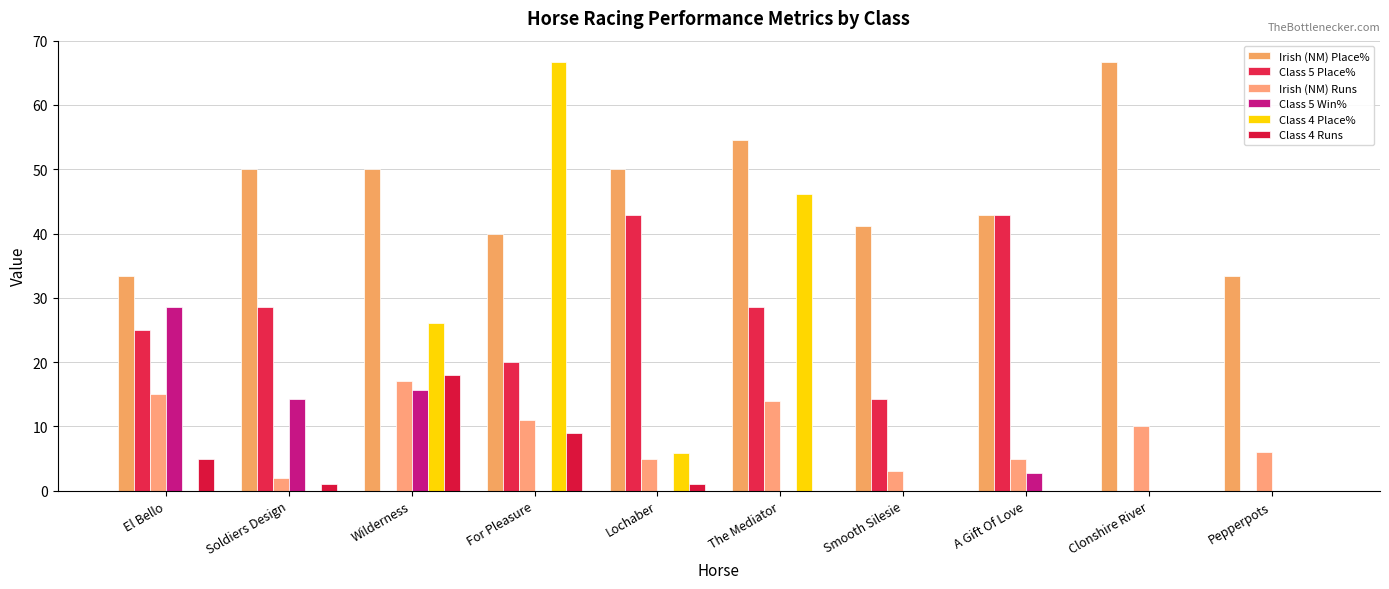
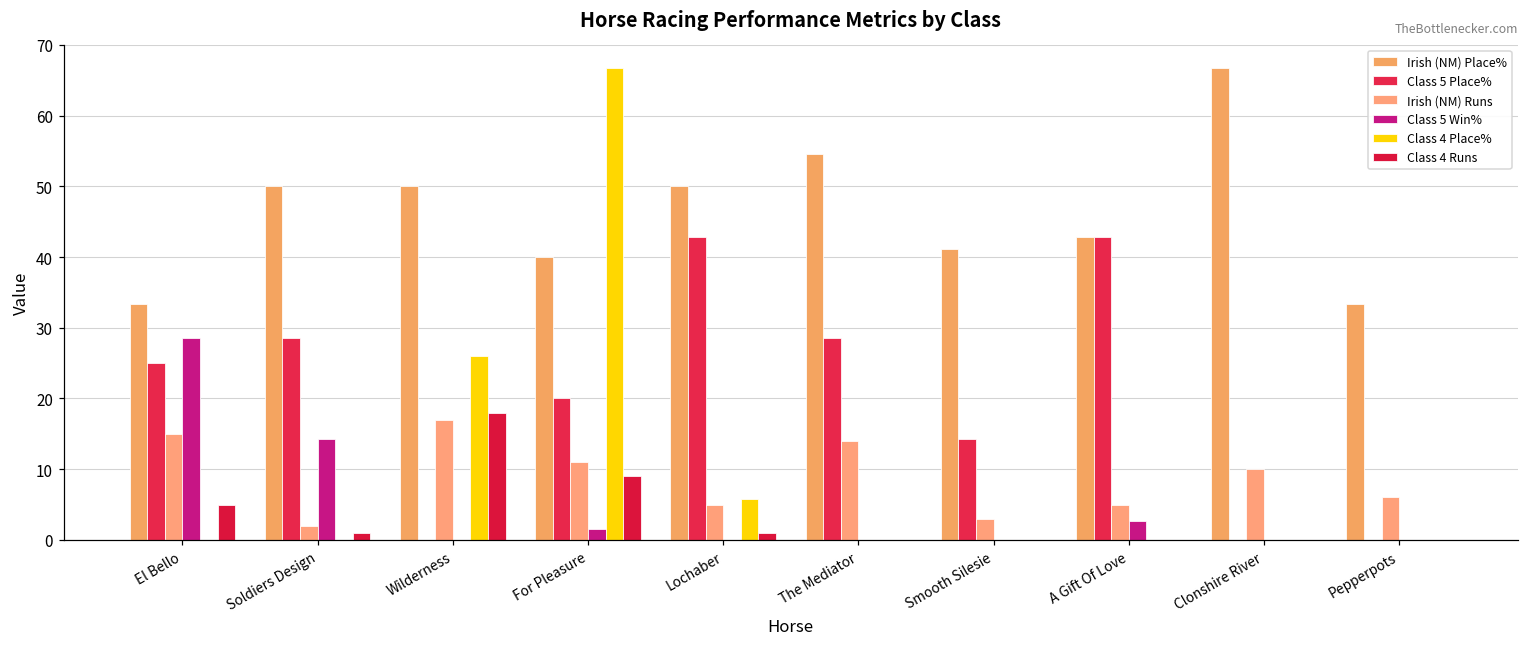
  {
    "Class 5 Win%": {
      "El Bello": 29,
      "Soldiers Design": 14,
-     "Wilderness": 16,
-     "For Pleasure": 0,
+     "Wilderness": 0,
+     "For Pleasure": 2,
      "Lochaber": 0,
      "The Mediator": 0,
      "Smooth Silesie": 0,
      "A Gift Of Love": 3,
      "Clonshire River": 0,
      "Pepperpots": 0
    },
    "Class 4 Place%": {
      "El Bello": 0,
      "Soldiers Design": 0,
      "Wilderness": 26,
      "For Pleasure": 67,
      "Lochaber": 6,
-     "The Mediator": 46,
+     "The Mediator": 0,
      "Smooth Silesie": 0,
      "A Gift Of Love": 0,
      "Clonshire River": 0,
      "Pepperpots": 0
    }
  }
